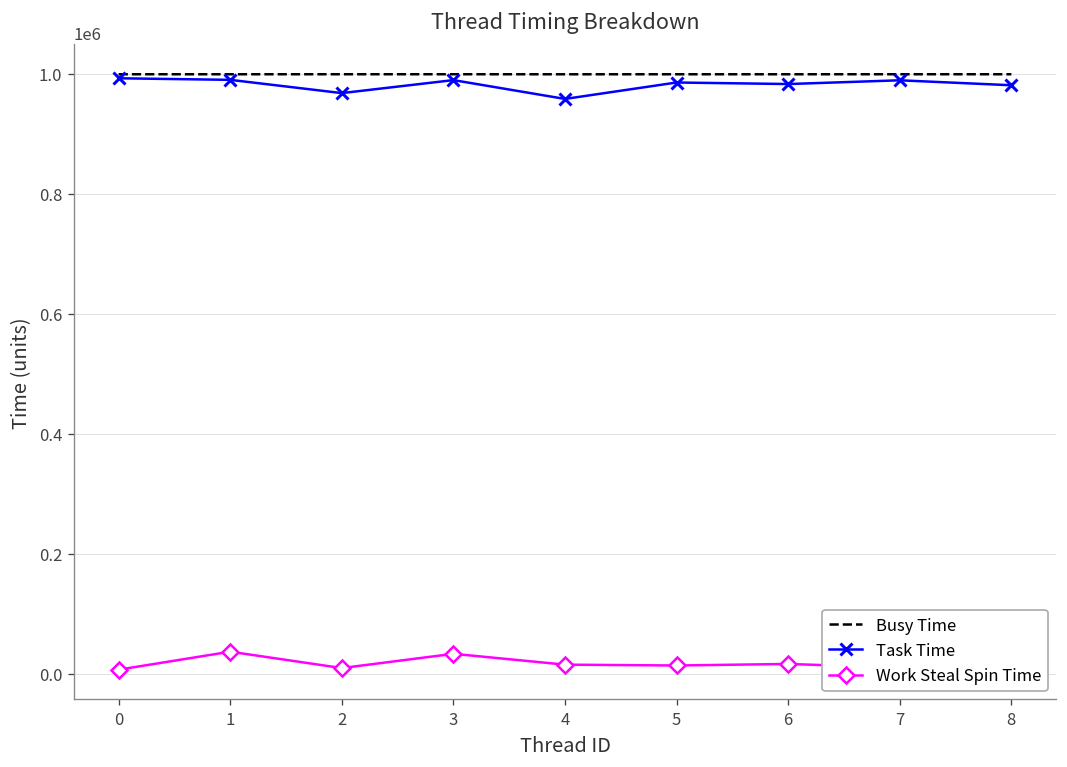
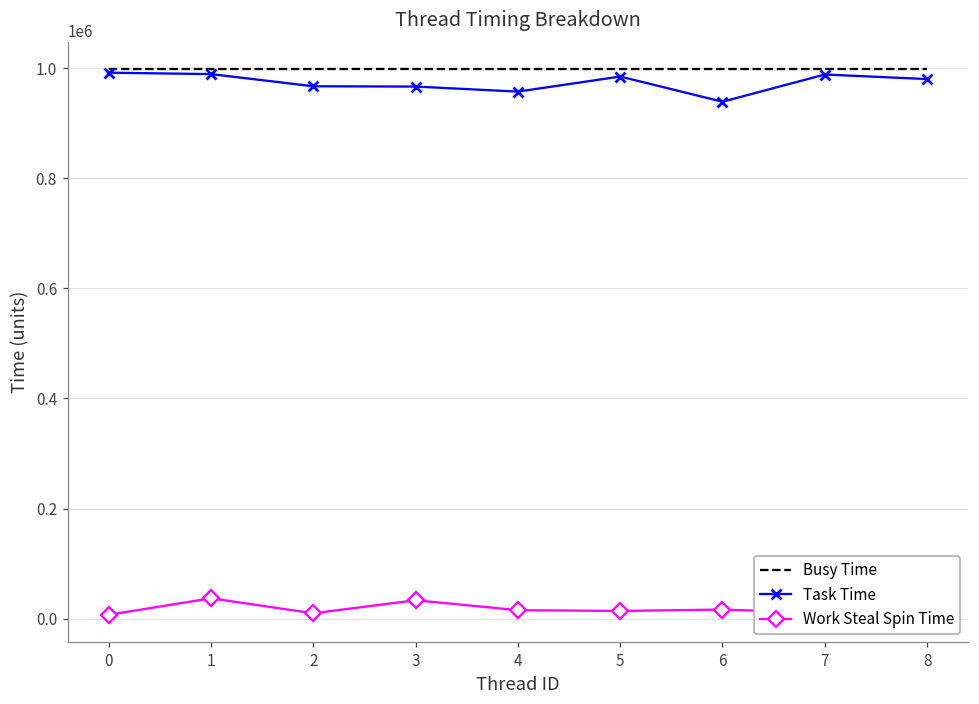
  {
    "Busy Time": {
      "0": 1000000,
      "1": 1000000,
      "2": 1000000,
      "3": 1000000,
      "4": 1000000,
      "5": 1000000,
      "6": 1000000,
      "7": 1000000,
      "8": 1000000
    },
    "Task Time": {
      "0": 990000,
      "1": 990000,
      "2": 970000,
-     "3": 990000,
+     "3": 970000,
      "4": 960000,
      "5": 990000,
-     "6": 980000,
+     "6": 940000,
      "7": 990000,
      "8": 980000
    },
    "Work Steal Spin Time": {
      "0": 10000,
      "1": 40000,
      "2": 10000,
      "3": 30000,
      "4": 20000,
      "5": 10000,
      "6": 20000
    }
  }
